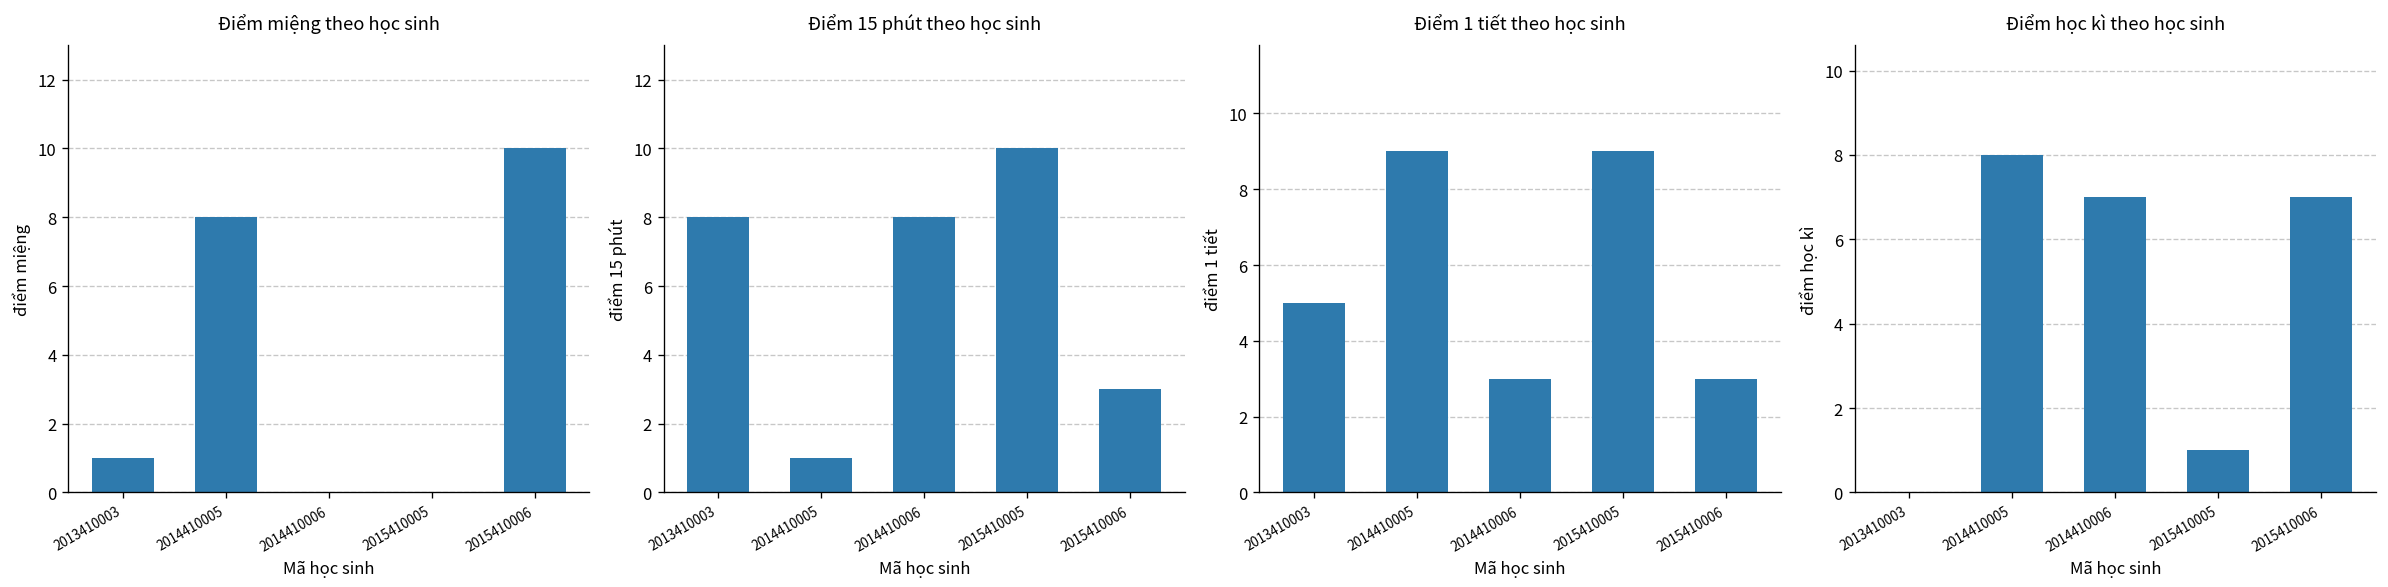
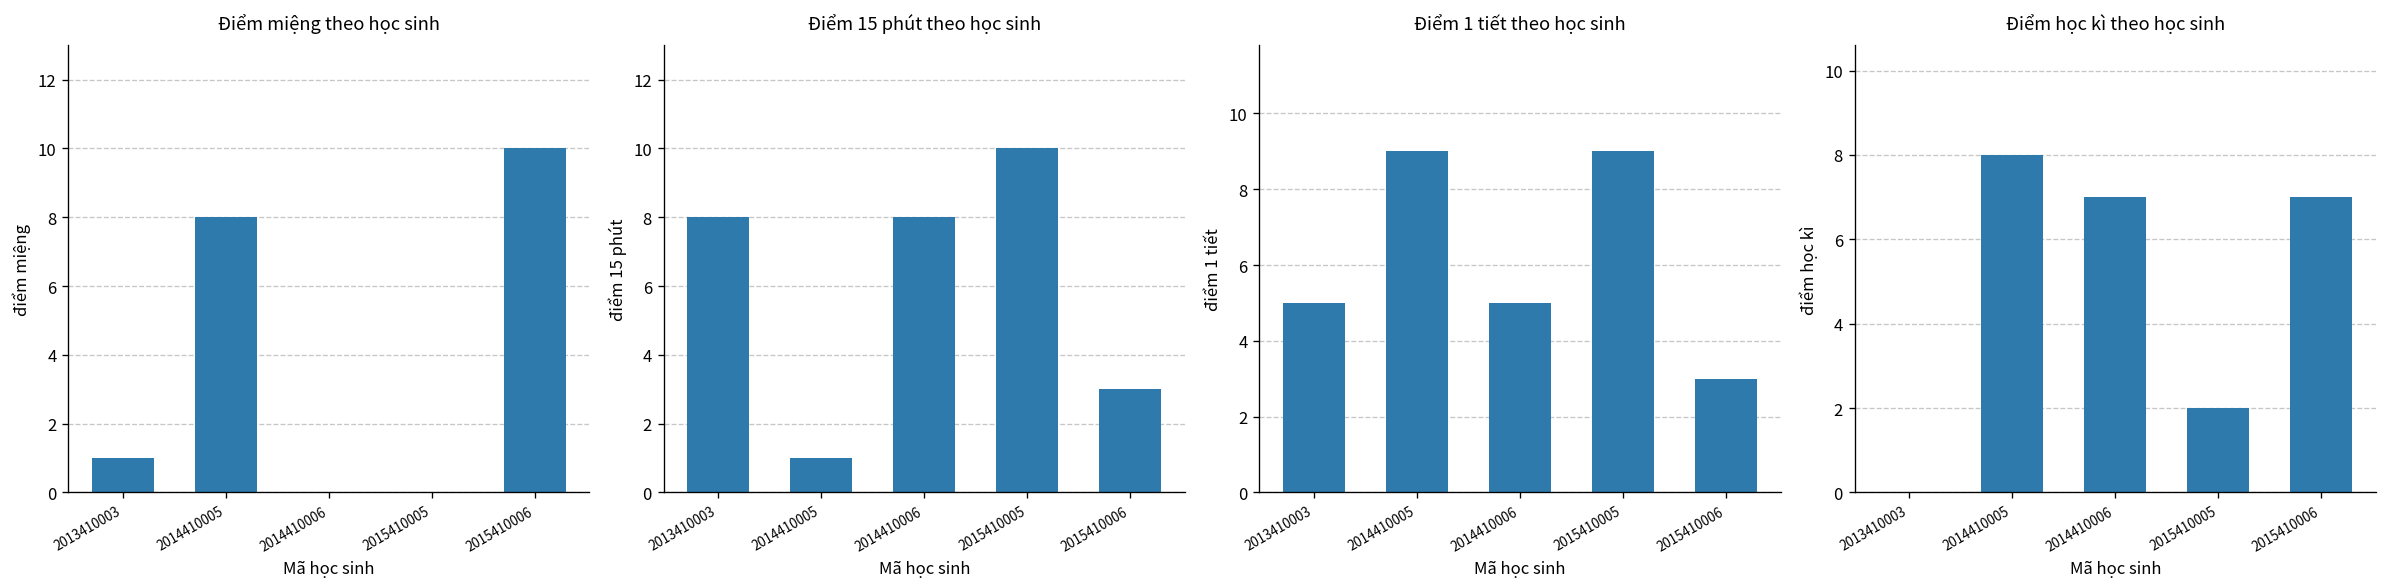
  {
    "Điểm miệng theo học sinh": {
      "2013410003": 1.0,
      "2014410005": 8.0,
      "2014410006": 0.0,
      "2015410005": 0.0,
      "2015410006": 10.0
    },
    "Điểm 15 phút theo học sinh": {
      "2013410003": 8.0,
      "2014410005": 1.0,
      "2014410006": 8.0,
      "2015410005": 10.0,
      "2015410006": 3.0
    },
    "Điểm 1 tiết theo học sinh": {
      "2013410003": 5,
      "2014410005": 9,
-     "2014410006": 3,
+     "2014410006": 5,
      "2015410005": 9,
      "2015410006": 3
    },
    "Điểm học kì theo học sinh": {
      "2013410003": 0,
      "2014410005": 8,
      "2014410006": 7,
-     "2015410005": 1,
+     "2015410005": 2,
      "2015410006": 7
    }
  }
